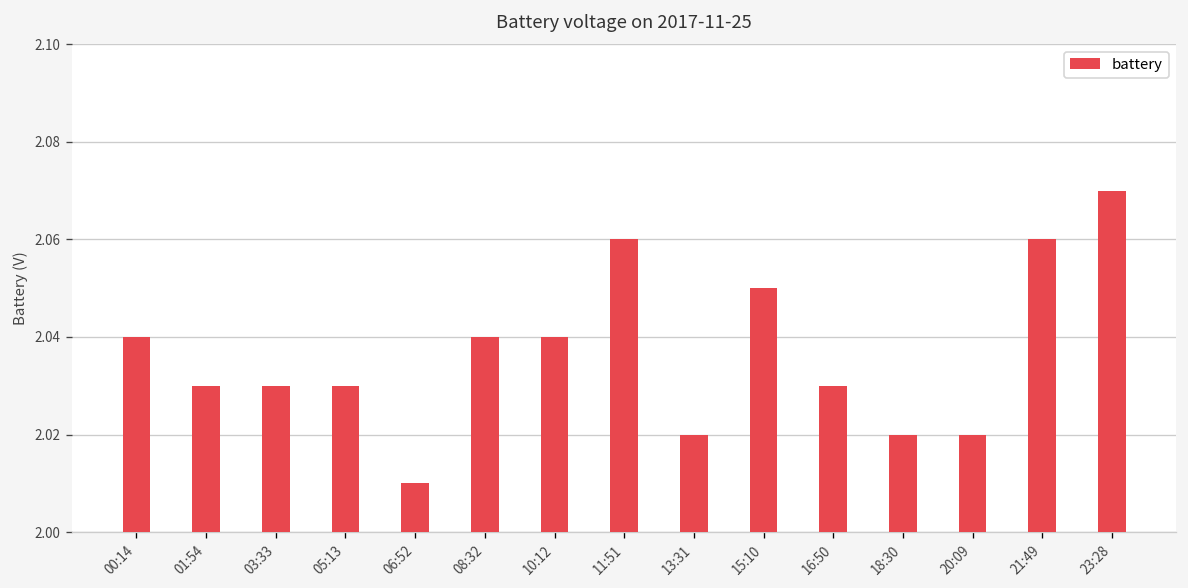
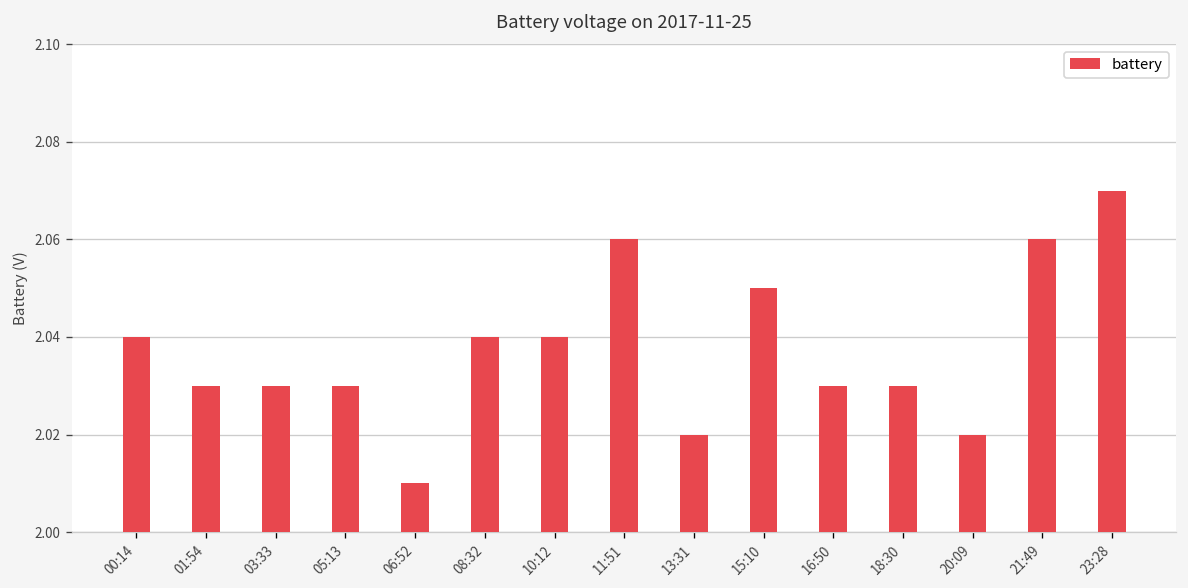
  {
    "00:14": 2.04,
    "01:54": 2.03,
    "03:33": 2.03,
    "05:13": 2.03,
    "06:52": 2.01,
    "08:32": 2.04,
    "10:12": 2.04,
    "11:51": 2.06,
    "13:31": 2.02,
    "15:10": 2.05,
    "16:50": 2.03,
-   "18:30": 2.02,
+   "18:30": 2.03,
    "20:09": 2.02,
    "21:49": 2.06,
    "23:28": 2.07
  }
